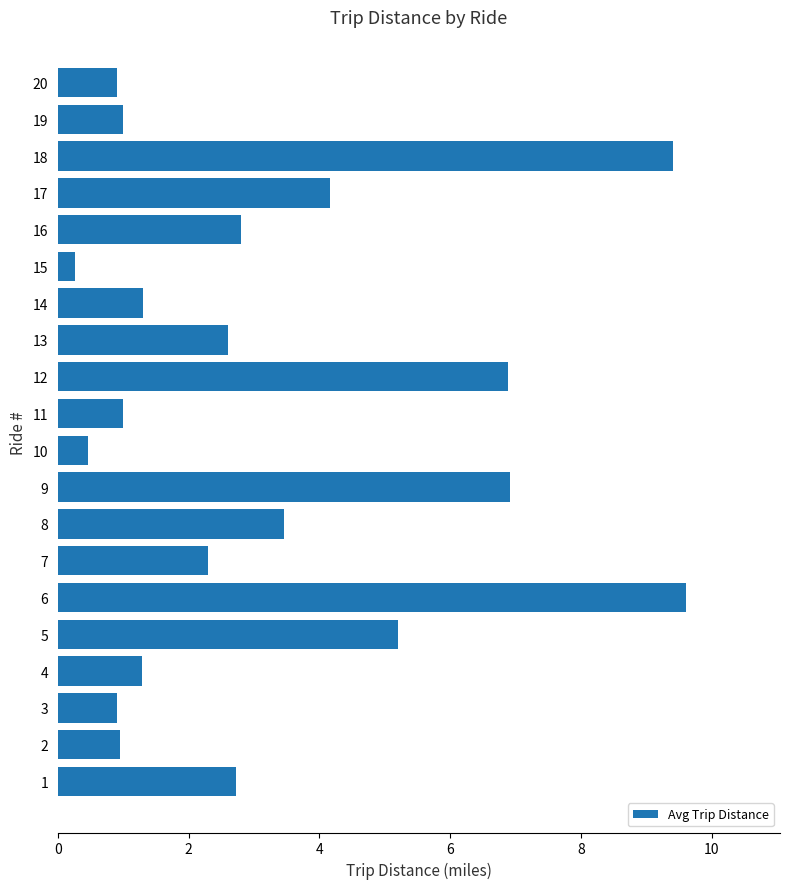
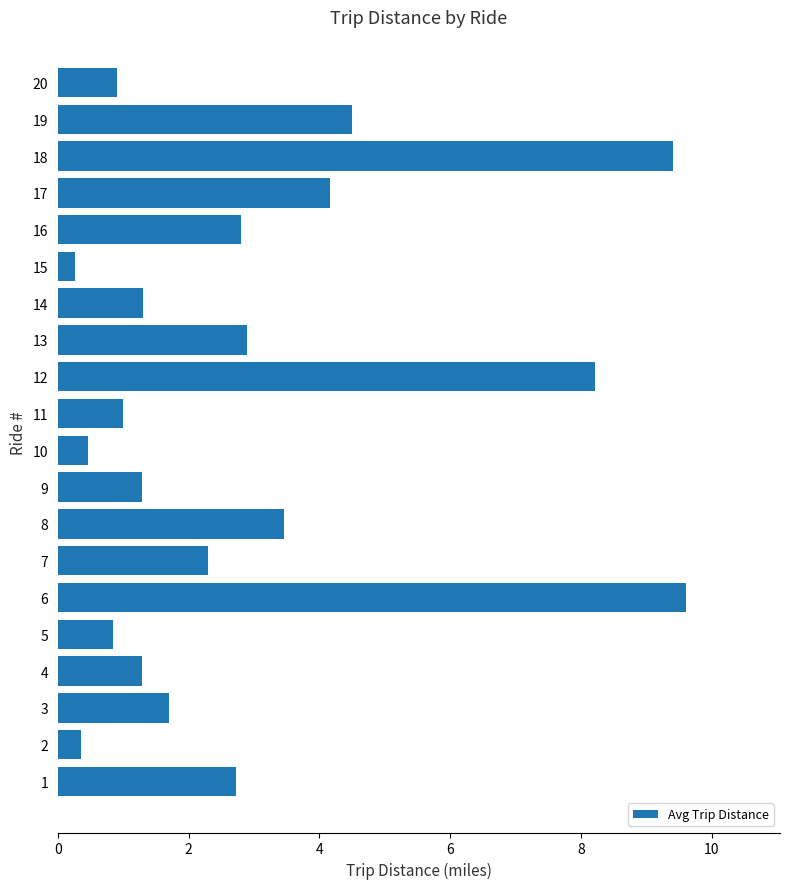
  {
    "20": 0.9,
-   "19": 1.0,
+   "19": 4.5,
    "18": 9.4,
    "17": 4.2,
    "16": 2.8,
    "15": 0.3,
    "14": 1.3,
-   "13": 2.6,
-   "12": 6.9,
+   "13": 2.9,
+   "12": 8.2,
    "11": 1.0,
    "10": 0.5,
-   "9": 6.9,
+   "9": 1.3,
    "8": 3.5,
    "7": 2.3,
    "6": 9.6,
-   "5": 5.2,
+   "5": 0.9,
    "4": 1.3,
-   "3": 0.9,
-   "2": 1.0,
+   "3": 1.7,
+   "2": 0.4,
    "1": 2.7
  }
